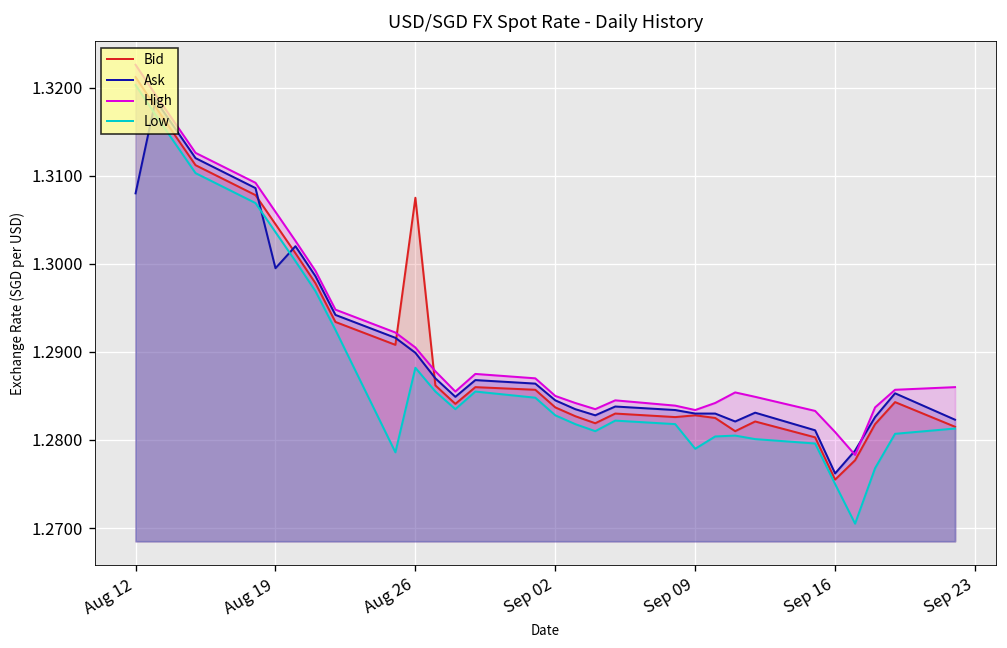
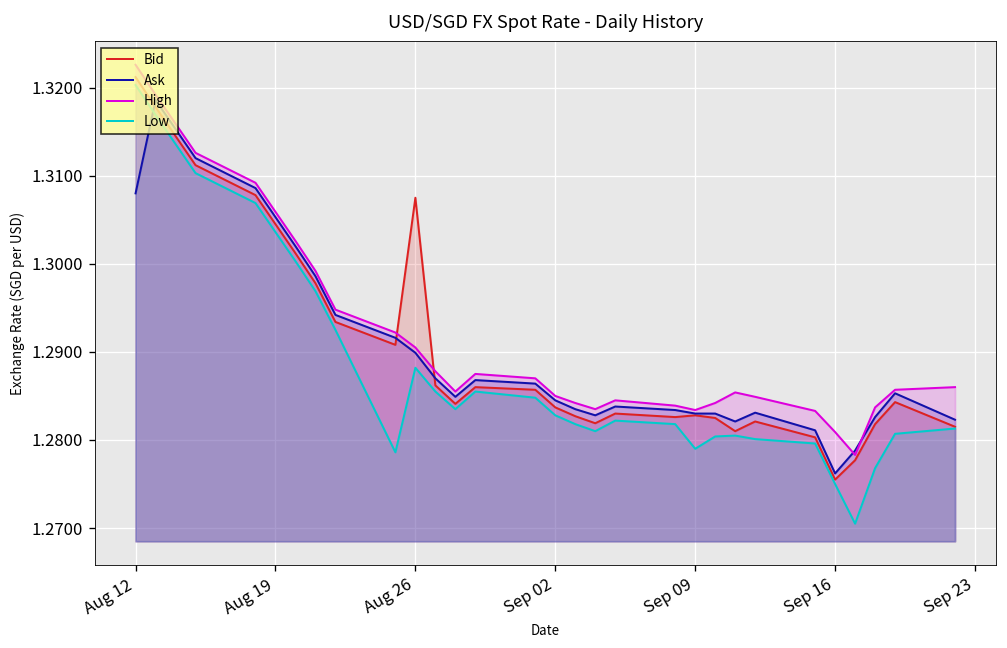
  {
    "Bid": {
      "Aug 19": 1.305,
      "Aug 26": 1.308,
      "Sep 02": 1.284,
      "Sep 16": 1.276
    },
    "Ask": {
      "Aug 12": 1.308,
-     "Aug 19": 1.300,
+     "Aug 19": 1.305,
      "Aug 26": 1.290,
      "Sep 02": 1.285,
      "Sep 16": 1.276
    },
    "High": {
      "Aug 19": 1.306,
      "Aug 26": 1.291,
      "Sep 02": 1.285,
      "Sep 09": 1.283,
      "Sep 16": 1.281
    },
    "Low": {
      "Aug 19": 1.304,
      "Aug 26": 1.288,
      "Sep 02": 1.283,
      "Sep 09": 1.279,
      "Sep 16": 1.275
    }
  }
